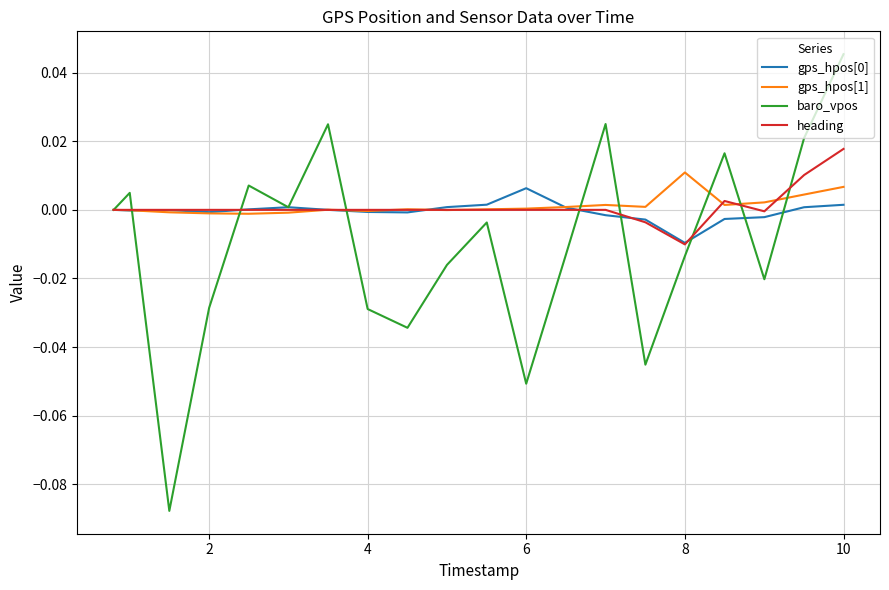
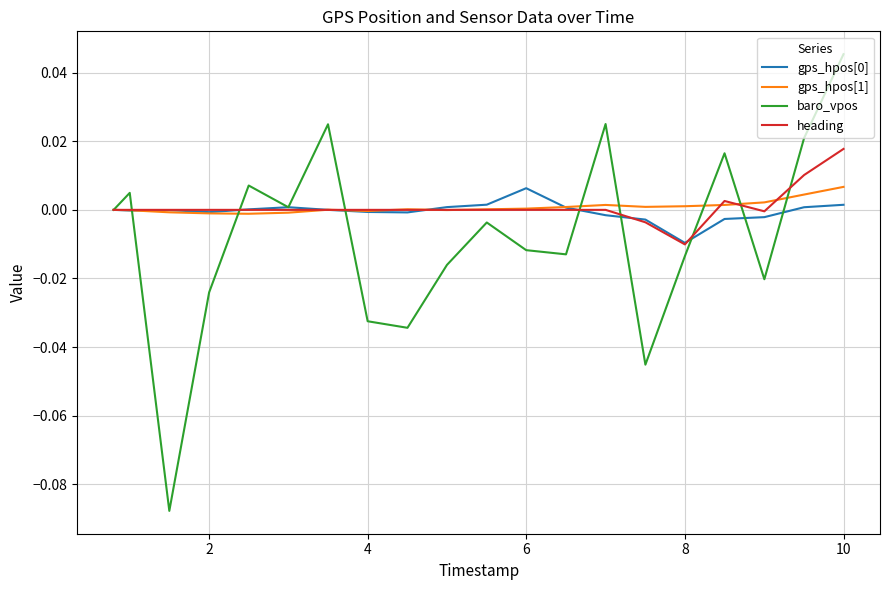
  {
    "gps_hpos[0]": {
      "6": 0.006,
      "10": 0.001
    },
    "gps_hpos[1]": {
-     "8": 0.011,
+     "8": 0.001,
      "10": 0.007
    },
    "baro_vpos": {
-     "2": -0.029,
-     "4": -0.029,
-     "6": -0.051,
+     "2": -0.024,
+     "4": -0.032,
+     "6": -0.012,
      "8": -0.013
    },
    "heading": {
      "10": 0.018
    }
  }
